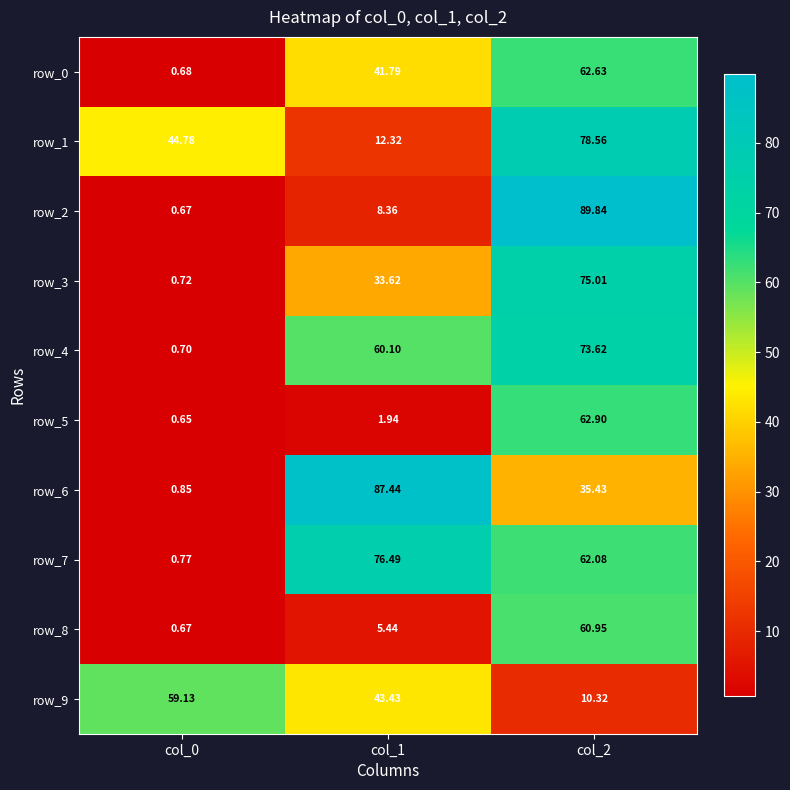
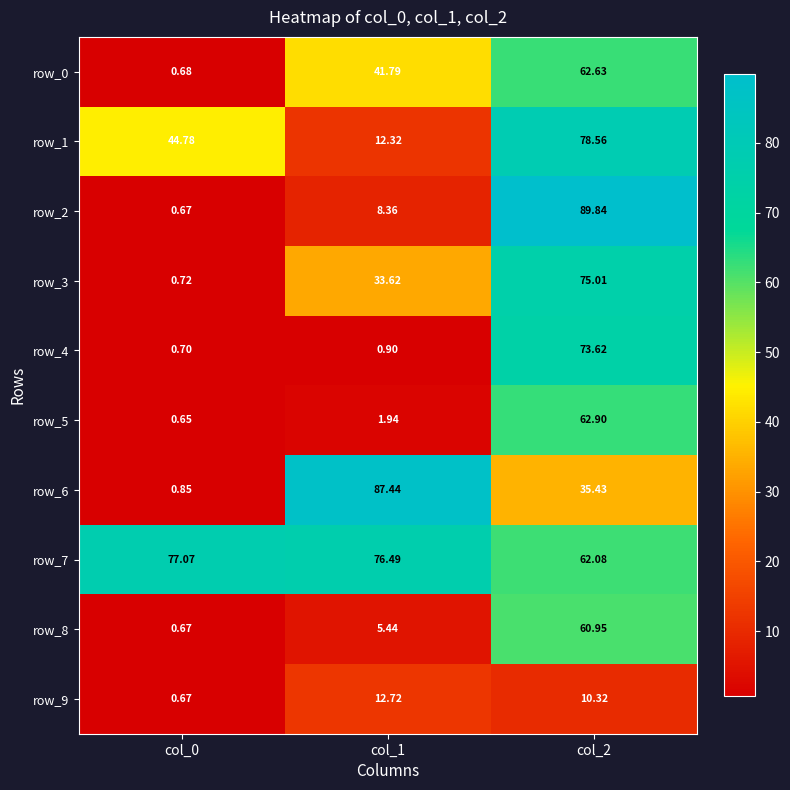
  {
    "row_0": {
      "col_0": 0.68,
      "col_1": 41.79,
      "col_2": 62.63
    },
    "row_1": {
      "col_0": 44.78,
      "col_1": 12.32,
      "col_2": 78.56
    },
    "row_2": {
      "col_0": 0.67,
      "col_1": 8.36,
      "col_2": 89.84
    },
    "row_3": {
      "col_0": 0.72,
      "col_1": 33.62,
      "col_2": 75.01
    },
    "row_4": {
      "col_0": 0.70,
-     "col_1": 60.10,
+     "col_1": 0.90,
      "col_2": 73.62
    },
    "row_5": {
      "col_0": 0.65,
      "col_1": 1.94,
      "col_2": 62.90
    },
    "row_6": {
      "col_0": 0.85,
      "col_1": 87.44,
      "col_2": 35.43
    },
    "row_7": {
-     "col_0": 0.77,
+     "col_0": 77.07,
      "col_1": 76.49,
      "col_2": 62.08
    },
    "row_8": {
      "col_0": 0.67,
      "col_1": 5.44,
      "col_2": 60.95
    },
    "row_9": {
-     "col_0": 59.13,
-     "col_1": 43.43,
+     "col_0": 0.67,
+     "col_1": 12.72,
      "col_2": 10.32
    }
  }
